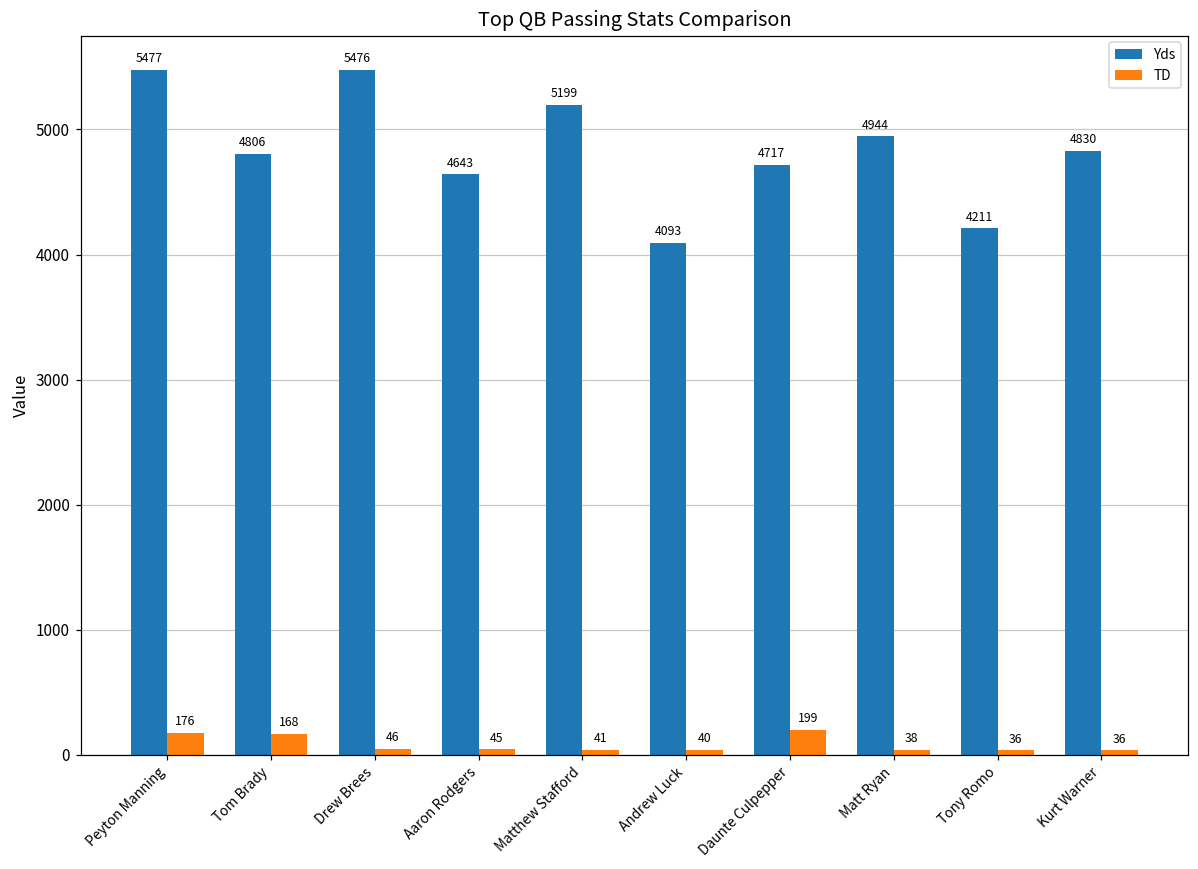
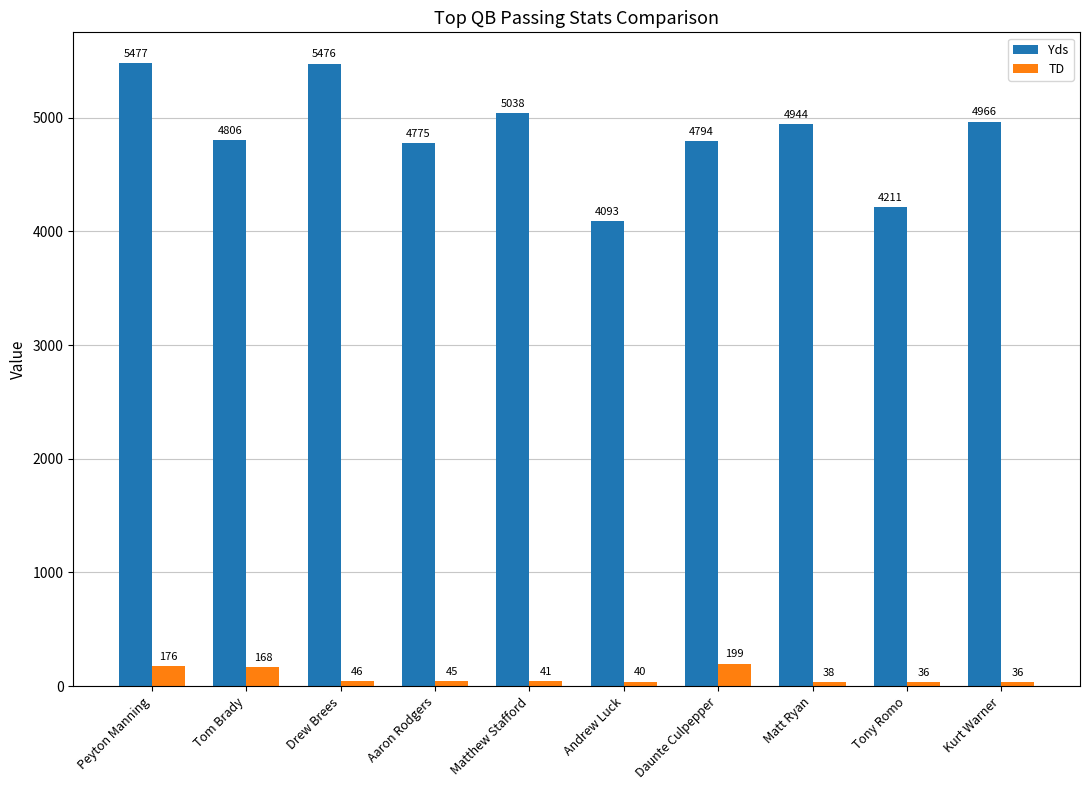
  {
    "Yds": {
      "Peyton Manning": 5477,
      "Tom Brady": 4806,
      "Drew Brees": 5476,
-     "Aaron Rodgers": 4643,
-     "Matthew Stafford": 5199,
+     "Aaron Rodgers": 4775,
+     "Matthew Stafford": 5038,
      "Andrew Luck": 4093,
-     "Daunte Culpepper": 4717,
+     "Daunte Culpepper": 4794,
      "Matt Ryan": 4944,
      "Tony Romo": 4211,
-     "Kurt Warner": 4830
+     "Kurt Warner": 4966
    },
    "TD": {
      "Peyton Manning": 176,
      "Tom Brady": 168,
      "Drew Brees": 46,
      "Aaron Rodgers": 45,
      "Matthew Stafford": 41,
      "Andrew Luck": 40,
      "Daunte Culpepper": 199,
      "Matt Ryan": 38,
      "Tony Romo": 36,
      "Kurt Warner": 36
    }
  }
